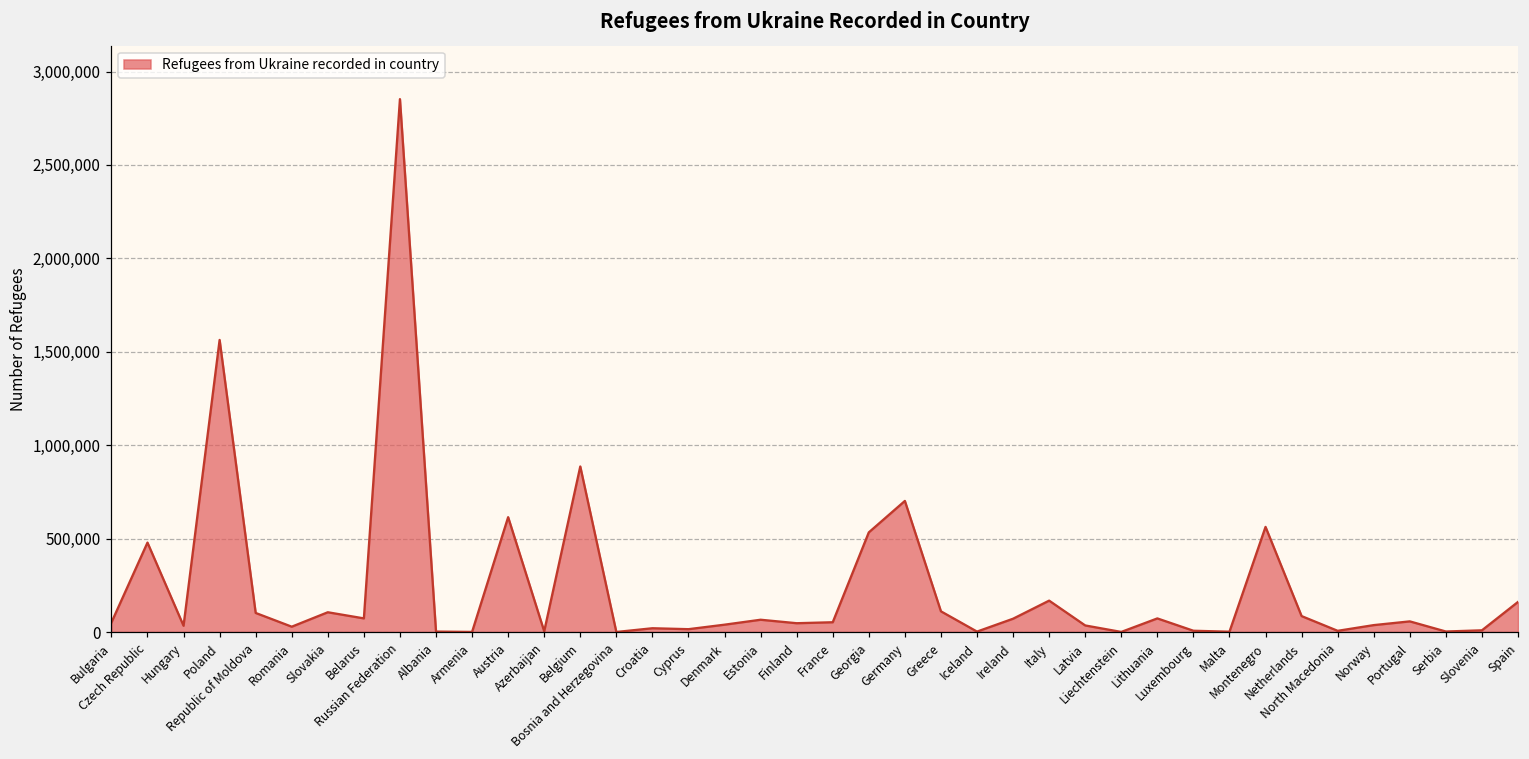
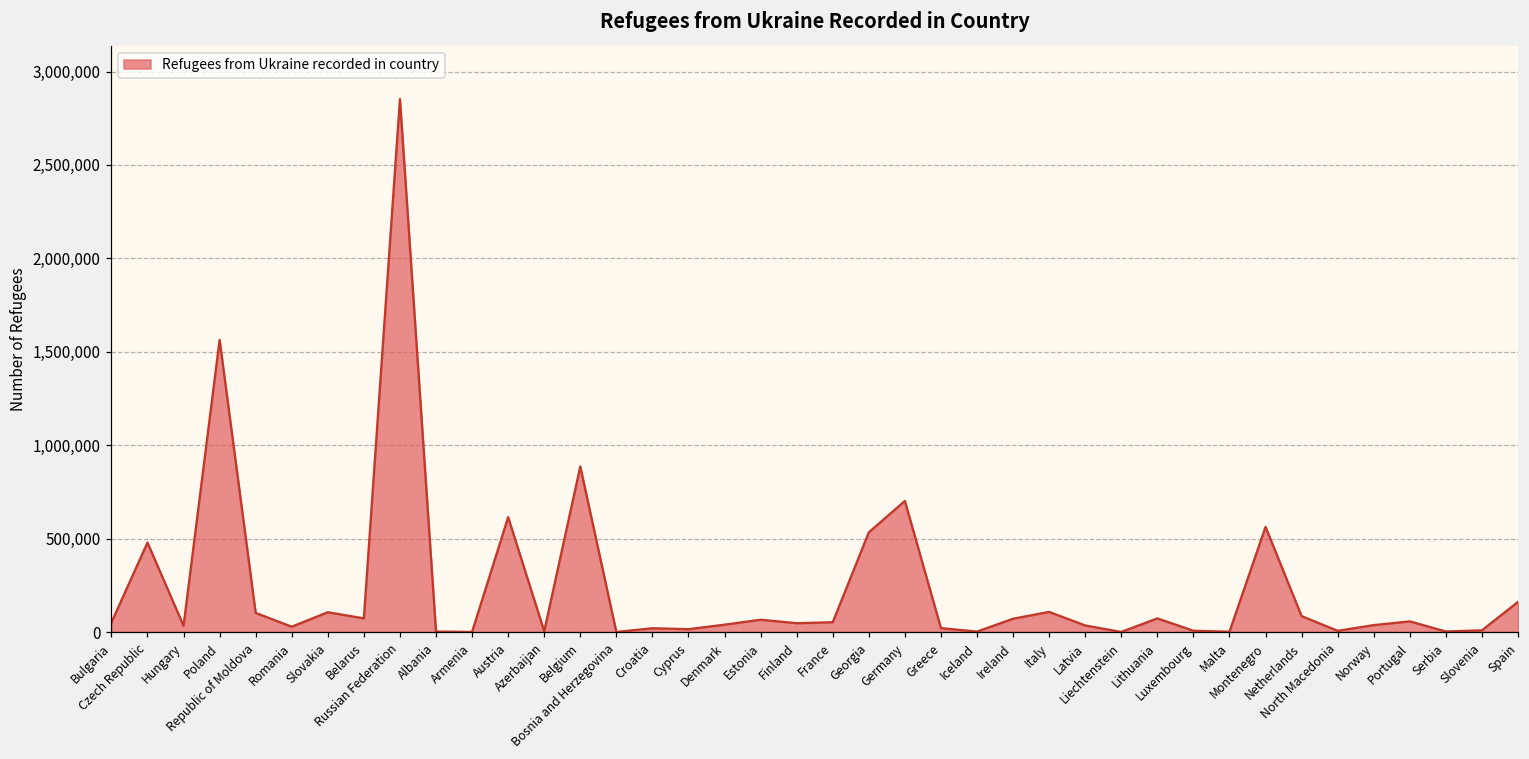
  {
    "Bulgaria": "50,000",
    "Czech Republic": "480,000",
    "Hungary": "30,000",
    "Poland": "1,560,000",
    "Republic of Moldova": "100,000",
    "Romania": "30,000",
    "Slovakia": "110,000",
    "Belarus": "70,000",
    "Russian Federation": "2,850,000",
    "Albania": "0",
    "Armenia": "0",
    "Austria": "610,000",
    "Azerbaijan": "0",
    "Belgium": "890,000",
    "Bosnia and Herzegovina": "0",
    "Croatia": "20,000",
    "Cyprus": "20,000",
    "Denmark": "40,000",
    "Estonia": "70,000",
    "Finland": "50,000",
    "France": "50,000",
    "Georgia": "530,000",
    "Germany": "700,000",
-   "Greece": "110,000",
+   "Greece": "20,000",
    "Iceland": "0",
    "Ireland": "70,000",
-   "Italy": "170,000",
+   "Italy": "110,000",
    "Latvia": "40,000",
    "Liechtenstein": "0",
    "Lithuania": "70,000",
    "Luxembourg": "10,000",
    "Malta": "0",
    "Montenegro": "560,000",
    "Netherlands": "90,000",
    "North Macedonia": "10,000",
    "Norway": "40,000",
    "Portugal": "60,000",
    "Serbia": "0",
    "Slovenia": "10,000",
    "Spain": "160,000"
  }
